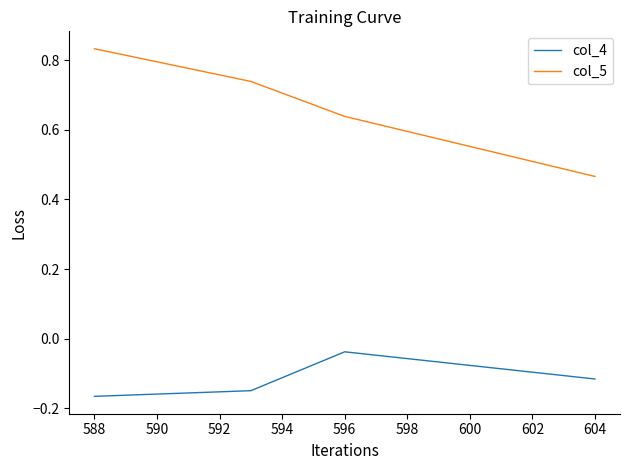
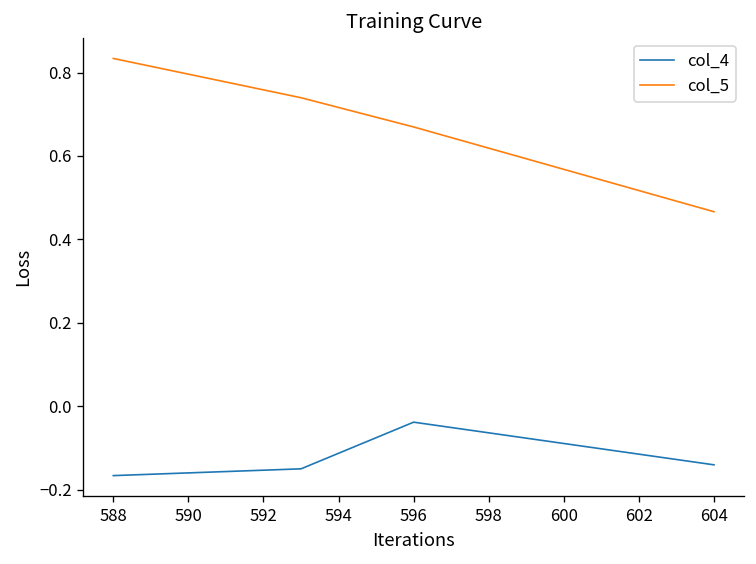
  {
    "col_4": {
      "588": -0.17,
      "596": -0.04,
-     "604": -0.12
+     "604": -0.14
    },
    "col_5": {
      "588": 0.83,
-     "596": 0.64,
+     "596": 0.67,
      "604": 0.47
    }
  }
